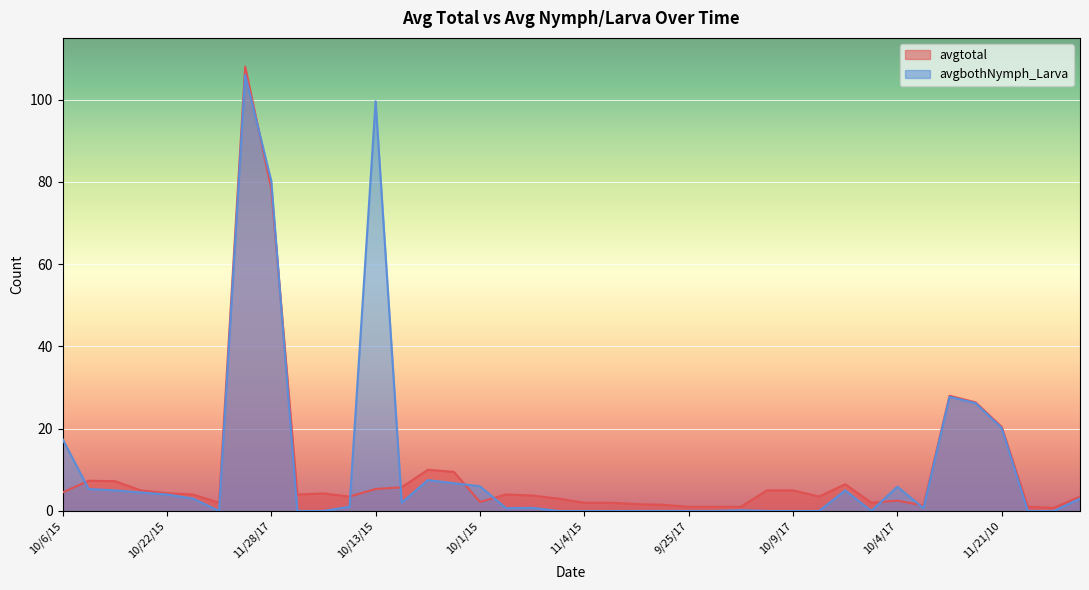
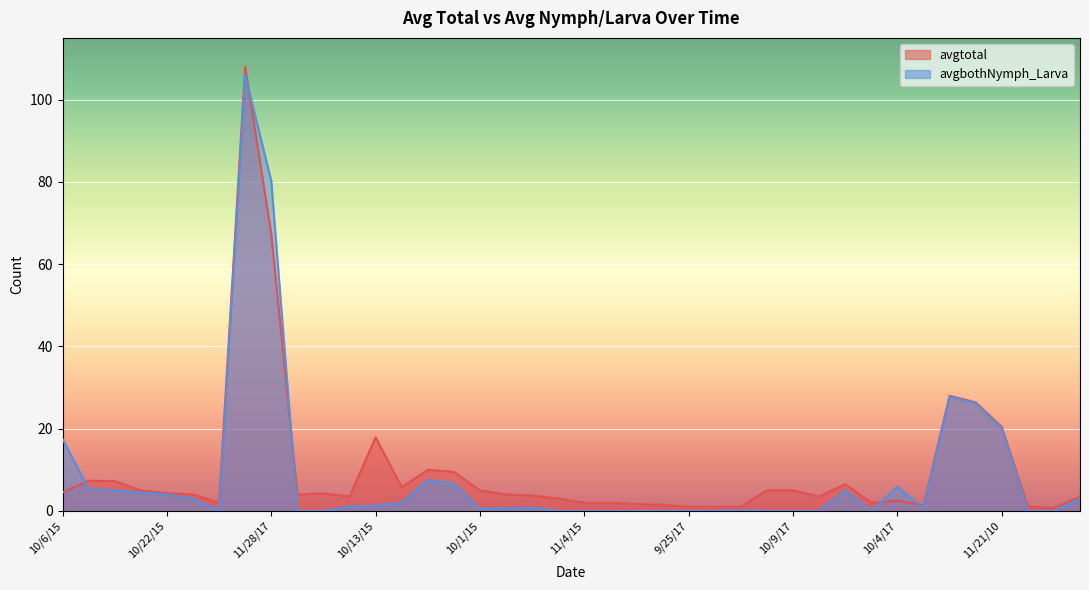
  {
    "avgtotal": {
      "10/6/15": 5,
-     "11/28/17": 78,
-     "10/13/15": 5,
-     "10/1/15": 2,
+     "11/28/17": 67,
+     "10/13/15": 18,
+     "10/1/15": 5,
      "10/4/17": 3
    },
    "avgbothNymph_Larva": {
      "10/6/15": 18,
      "11/28/17": 80,
-     "10/13/15": 100,
-     "10/1/15": 6,
+     "10/13/15": 1,
+     "10/1/15": 1,
      "10/4/17": 6
    }
  }
